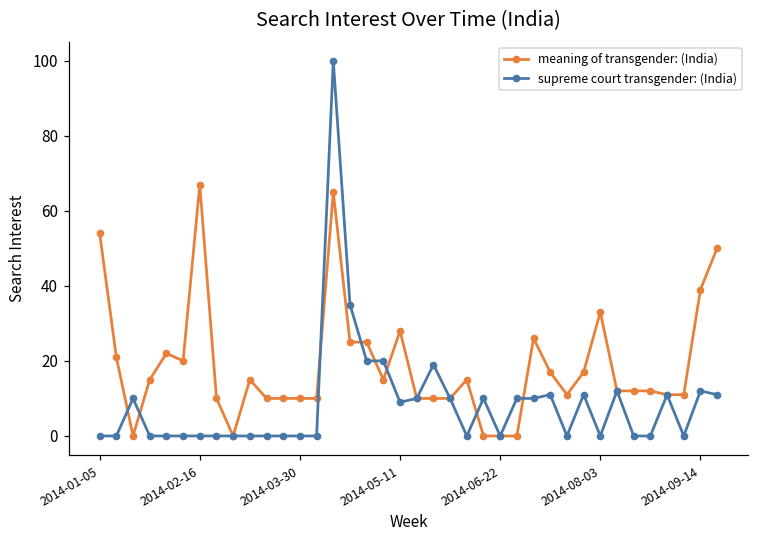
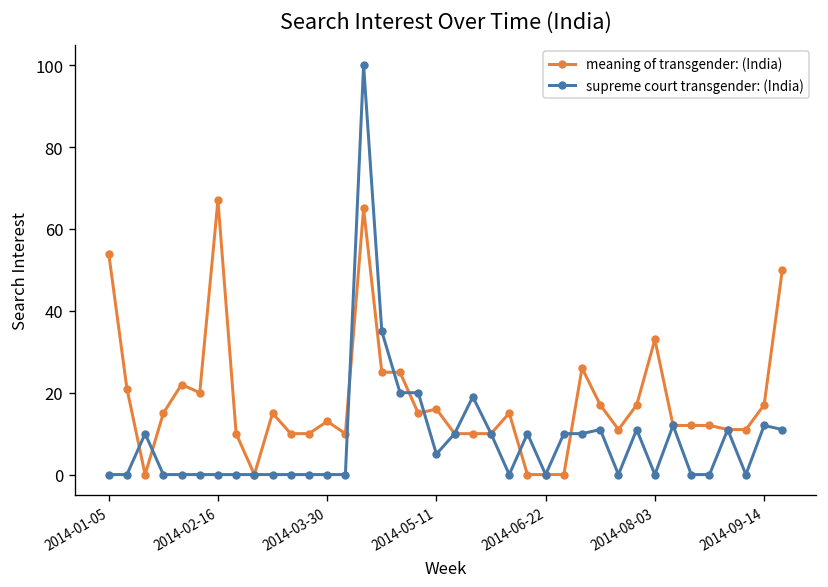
  {
    "meaning of transgender: (India)": {
      "2014-01-05": 54,
      "2014-02-16": 67,
-     "2014-03-30": 10,
-     "2014-05-11": 28,
+     "2014-03-30": 13,
+     "2014-05-11": 16,
      "2014-08-03": 33,
-     "2014-09-14": 39
+     "2014-09-14": 17
    },
    "supreme court transgender: (India)": {
      "2014-01-05": 0,
      "2014-02-16": 0,
      "2014-03-30": 0,
-     "2014-05-11": 9,
+     "2014-05-11": 5,
      "2014-08-03": 0,
      "2014-09-14": 12
    }
  }
